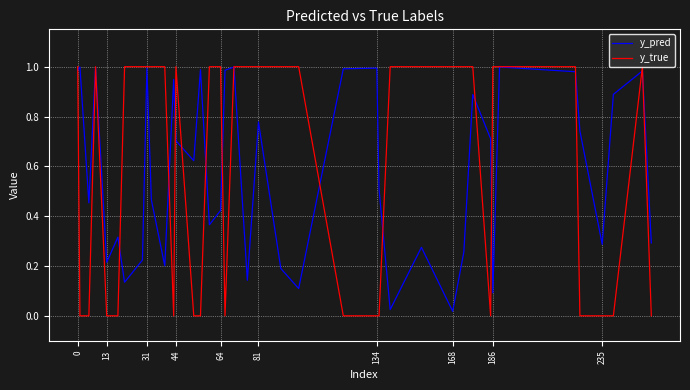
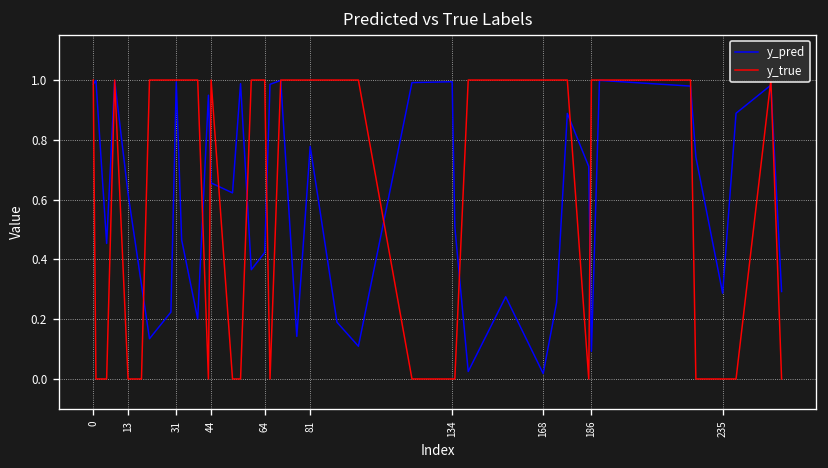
  {
    "y_pred": {
      "0": 0.99,
-     "13": 0.21,
-     "44": 0.70,
+     "13": 0.62,
+     "44": 0.66,
      "64": 0.42,
      "81": 0.78,
      "134": 0.99,
      "168": 0.02,
      "186": 0.09,
      "235": 0.29
    },
    "y_true": {
      "13": 0.00,
      "44": 1.00,
      "64": 1.00,
      "81": 1.00,
      "134": 0.00,
      "168": 1.00,
      "186": 1.00,
      "235": 0.00
    }
  }
